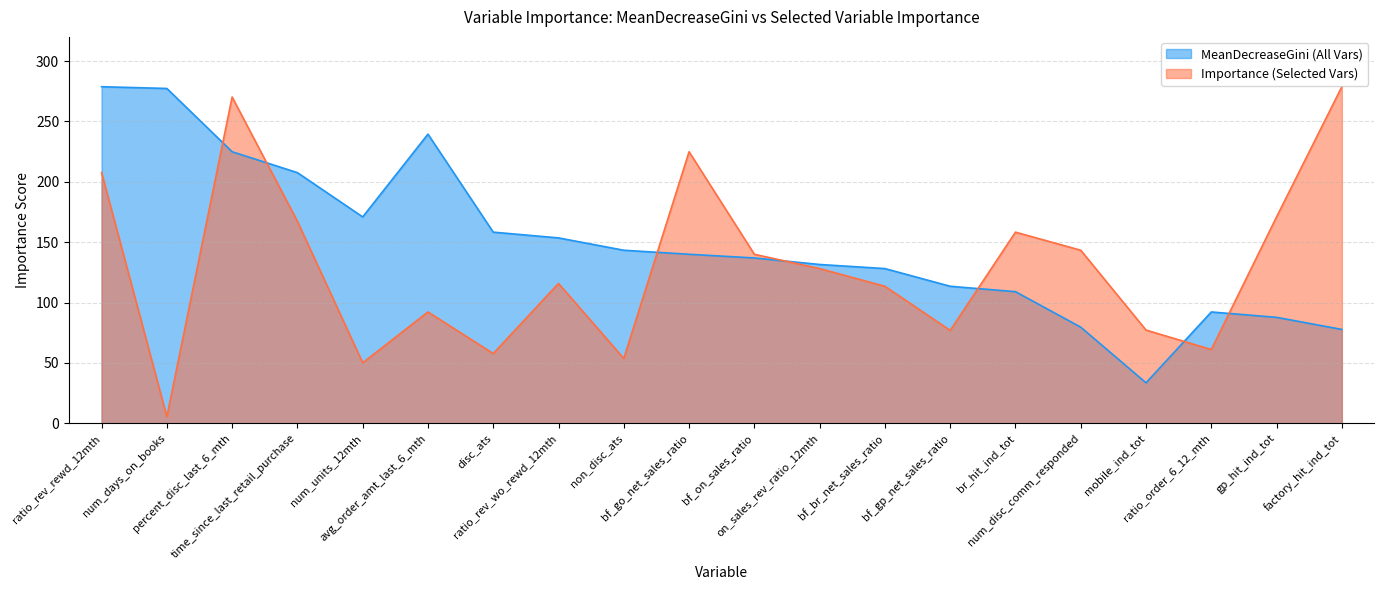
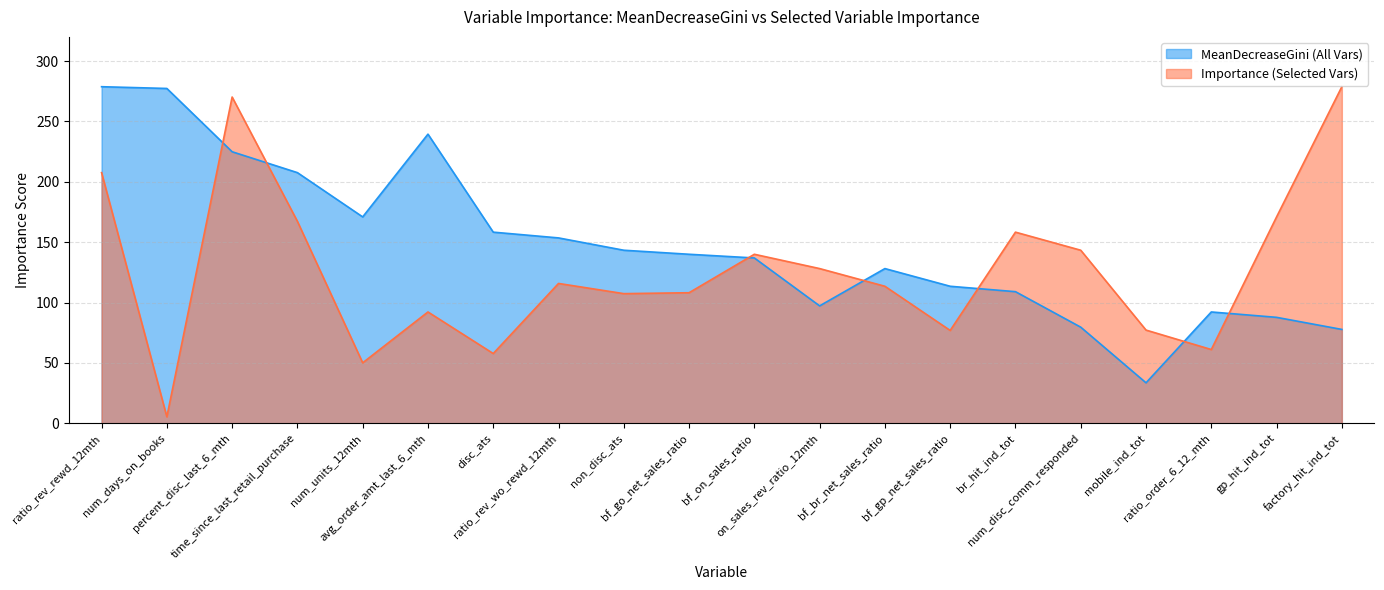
  {
    "MeanDecreaseGini (All Vars)": {
      "ratio_rev_rewd_12mth": 279,
      "num_days_on_books": 277,
      "percent_disc_last_6_mth": 225,
      "time_since_last_retail_purchase": 208,
      "num_units_12mth": 171,
      "avg_order_amt_last_6_mth": 239,
      "disc_ats": 158,
      "ratio_rev_wo_rewd_12mth": 154,
      "non_disc_ats": 143,
      "bf_go_net_sales_ratio": 140,
      "bf_on_sales_ratio": 137,
-     "on_sales_rev_ratio_12mth": 132,
+     "on_sales_rev_ratio_12mth": 97,
      "bf_br_net_sales_ratio": 128,
      "bf_gp_net_sales_ratio": 114,
      "br_hit_ind_tot": 109,
      "num_disc_comm_responded": 80,
      "mobile_ind_tot": 34,
      "ratio_order_6_12_mth": 92,
      "gp_hit_ind_tot": 88,
      "factory_hit_ind_tot": 78
    },
    "Importance (Selected Vars)": {
      "ratio_rev_rewd_12mth": 208,
      "num_days_on_books": 5,
      "percent_disc_last_6_mth": 270,
      "time_since_last_retail_purchase": 167,
      "num_units_12mth": 50,
      "avg_order_amt_last_6_mth": 92,
      "disc_ats": 58,
      "ratio_rev_wo_rewd_12mth": 116,
-     "non_disc_ats": 54,
-     "bf_go_net_sales_ratio": 225,
+     "non_disc_ats": 107,
+     "bf_go_net_sales_ratio": 108,
      "bf_on_sales_ratio": 140,
      "on_sales_rev_ratio_12mth": 128,
      "bf_br_net_sales_ratio": 114,
      "bf_gp_net_sales_ratio": 77,
      "br_hit_ind_tot": 158,
      "num_disc_comm_responded": 143,
      "mobile_ind_tot": 77,
      "ratio_order_6_12_mth": 61,
      "gp_hit_ind_tot": 171,
      "factory_hit_ind_tot": 279
    }
  }
